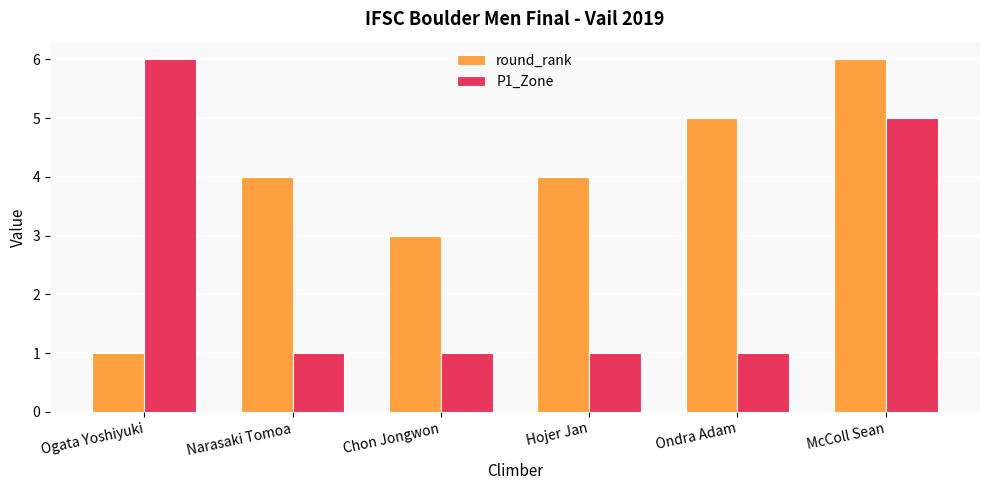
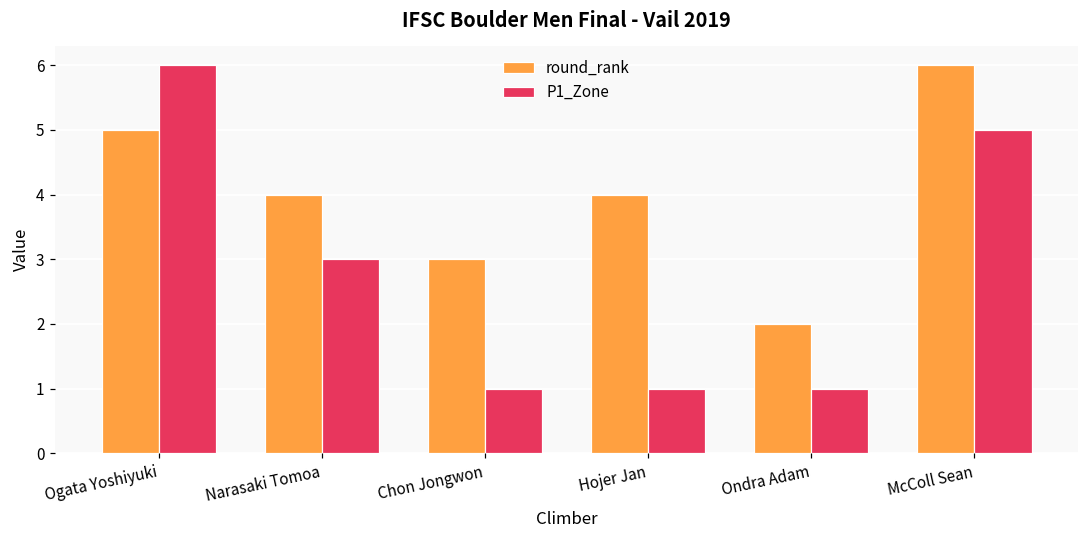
  {
    "round_rank": {
-     "Ogata Yoshiyuki": 1,
+     "Ogata Yoshiyuki": 5,
      "Narasaki Tomoa": 4,
      "Chon Jongwon": 3,
      "Hojer Jan": 4,
-     "Ondra Adam": 5,
+     "Ondra Adam": 2,
      "McColl Sean": 6
    },
    "P1_Zone": {
      "Ogata Yoshiyuki": 6,
-     "Narasaki Tomoa": 1,
+     "Narasaki Tomoa": 3,
      "Chon Jongwon": 1,
      "Hojer Jan": 1,
      "Ondra Adam": 1,
      "McColl Sean": 5
    }
  }
